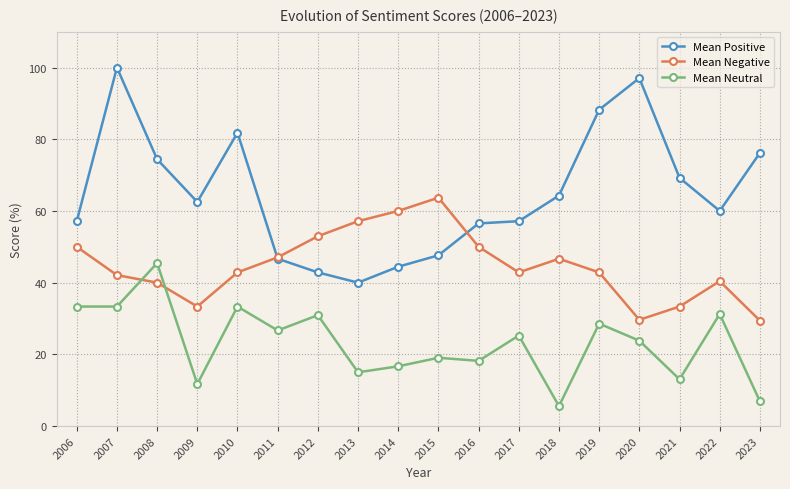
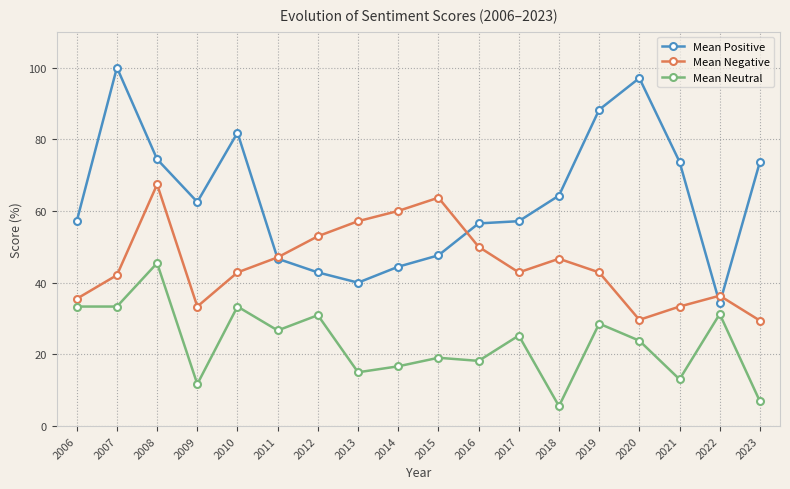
  {
    "Mean Positive": {
      "2006": 57,
      "2007": 100,
      "2008": 74,
      "2009": 63,
      "2010": 82,
      "2012": 43,
      "2013": 40,
      "2014": 44,
      "2015": 48,
      "2016": 57,
      "2017": 57,
      "2018": 64,
      "2019": 88,
      "2020": 97,
-     "2021": 69,
-     "2022": 60,
-     "2023": 76
+     "2021": 74,
+     "2022": 34,
+     "2023": 74
    },
    "Mean Negative": {
-     "2006": 50,
+     "2006": 36,
      "2007": 42,
-     "2008": 40,
+     "2008": 67,
      "2009": 33,
      "2010": 43,
      "2012": 53,
      "2013": 57,
      "2014": 60,
      "2015": 64,
      "2016": 50,
      "2017": 43,
      "2018": 47,
      "2019": 43,
      "2020": 30,
      "2021": 33,
-     "2022": 40,
+     "2022": 36,
      "2023": 29
    },
    "Mean Neutral": {
      "2006": 33,
      "2007": 33,
      "2008": 45,
      "2009": 12,
      "2010": 33,
      "2011": 27,
      "2012": 31,
      "2013": 15,
      "2014": 17,
      "2015": 19,
      "2016": 18,
      "2017": 25,
      "2018": 6,
      "2019": 29,
      "2020": 24,
      "2021": 13,
      "2022": 31,
      "2023": 7
    }
  }
